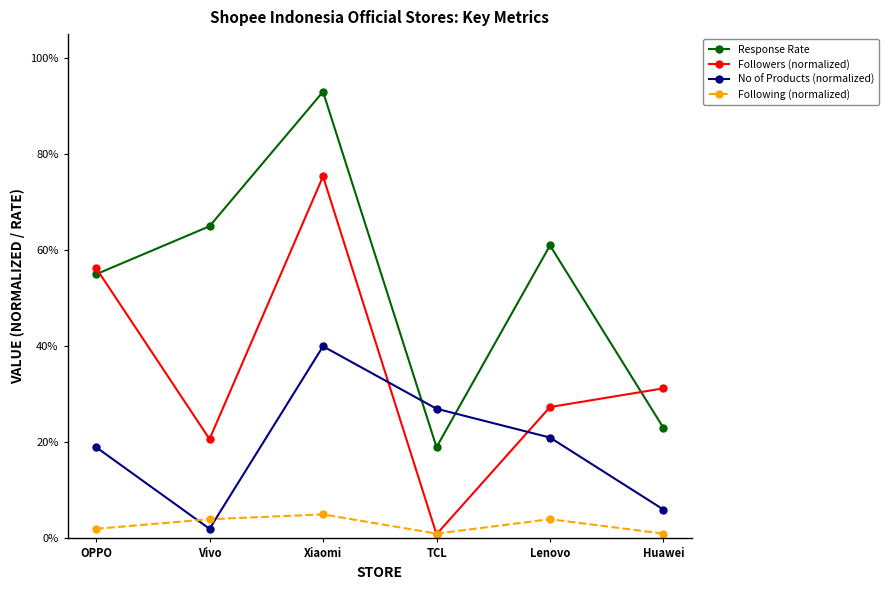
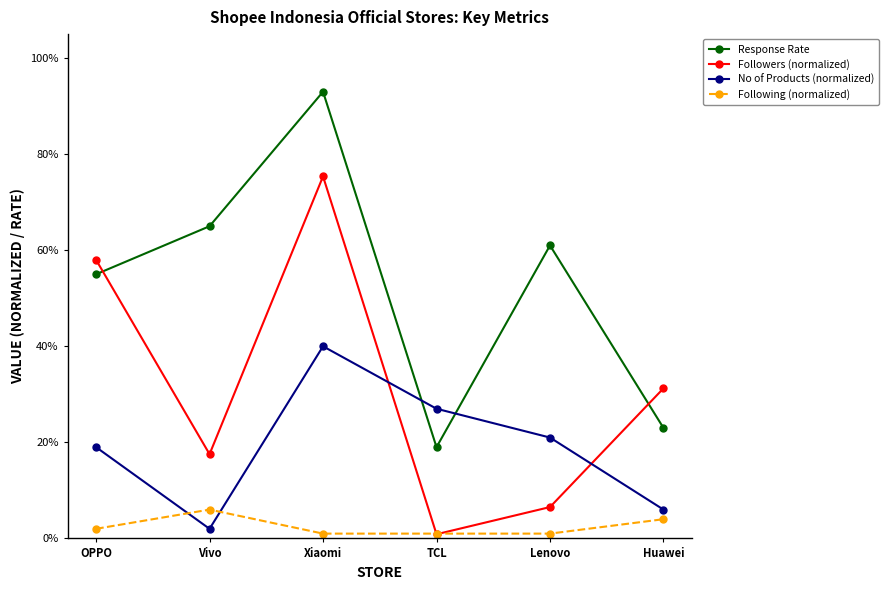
  {
    "Response Rate": {
      "OPPO": "55%",
      "Vivo": "65%",
      "Xiaomi": "93%",
      "TCL": "19%",
      "Lenovo": "61%",
      "Huawei": "23%"
    },
    "Followers (normalized)": {
-     "OPPO": "56%",
-     "Vivo": "21%",
+     "OPPO": "58%",
+     "Vivo": "18%",
      "Xiaomi": "75%",
-     "Lenovo": "27%",
+     "Lenovo": "7%",
      "Huawei": "31%"
    },
    "No of Products (normalized)": {
      "OPPO": "19%",
      "Vivo": "2%",
      "Xiaomi": "40%",
      "TCL": "27%",
      "Lenovo": "21%",
      "Huawei": "6%"
    },
    "Following (normalized)": {
      "OPPO": "2%",
-     "Vivo": "4%",
-     "Xiaomi": "5%",
-     "Lenovo": "4%",
-     "Huawei": "1%"
+     "Vivo": "6%",
+     "Xiaomi": "1%",
+     "Lenovo": "1%",
+     "Huawei": "4%"
    }
  }
